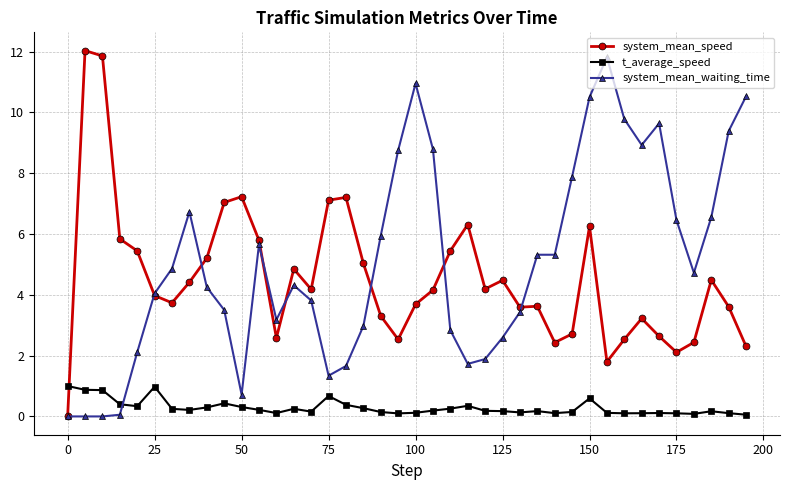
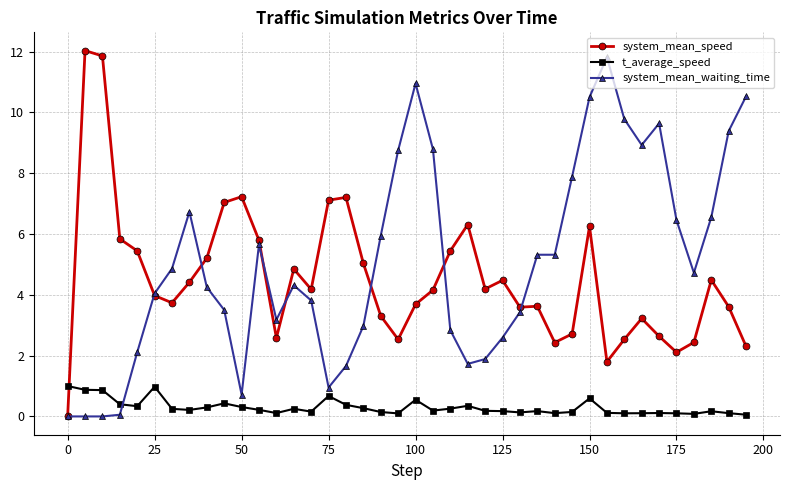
  {
    "system_mean_speed": {
      "50": 7.2,
      "75": 7.1,
      "100": 3.7,
      "125": 4.5,
      "150": 6.2,
      "175": 2.1
    },
    "t_average_speed": {
      "0": 1.0,
      "25": 1.0,
      "50": 0.3,
      "75": 0.7,
-     "100": 0.1,
+     "100": 0.5,
      "125": 0.2,
      "150": 0.6,
      "175": 0.1
    },
    "system_mean_waiting_time": {
      "50": 0.7,
-     "75": 1.3,
+     "75": 1.0,
      "100": 11.0,
      "125": 2.6,
      "150": 10.5,
      "175": 6.5
    }
  }
